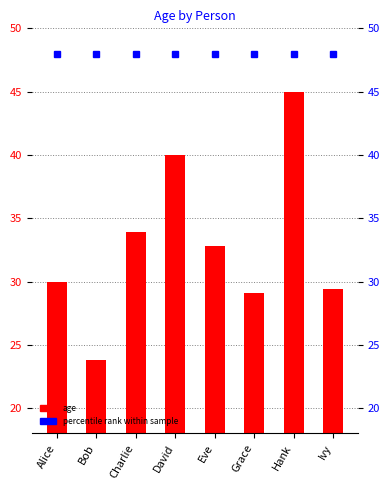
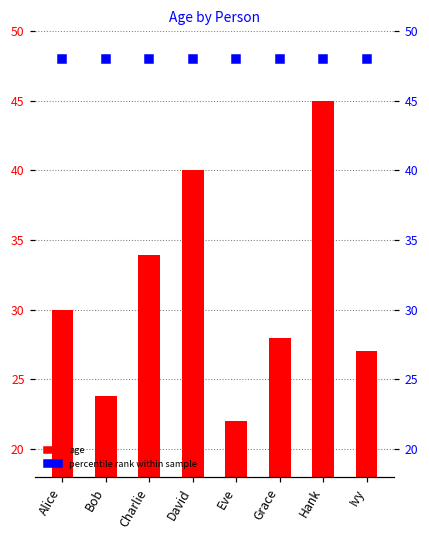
  {
    "age": {
      "Alice": 30.0,
      "Bob": 23.8,
      "Charlie": 33.9,
      "David": 40.0,
-     "Eve": 32.8,
-     "Grace": 29.1,
+     "Eve": 22.0,
+     "Grace": 28.0,
      "Hank": 45.0,
-     "Ivy": 29.4
+     "Ivy": 27.0
    }
  }
